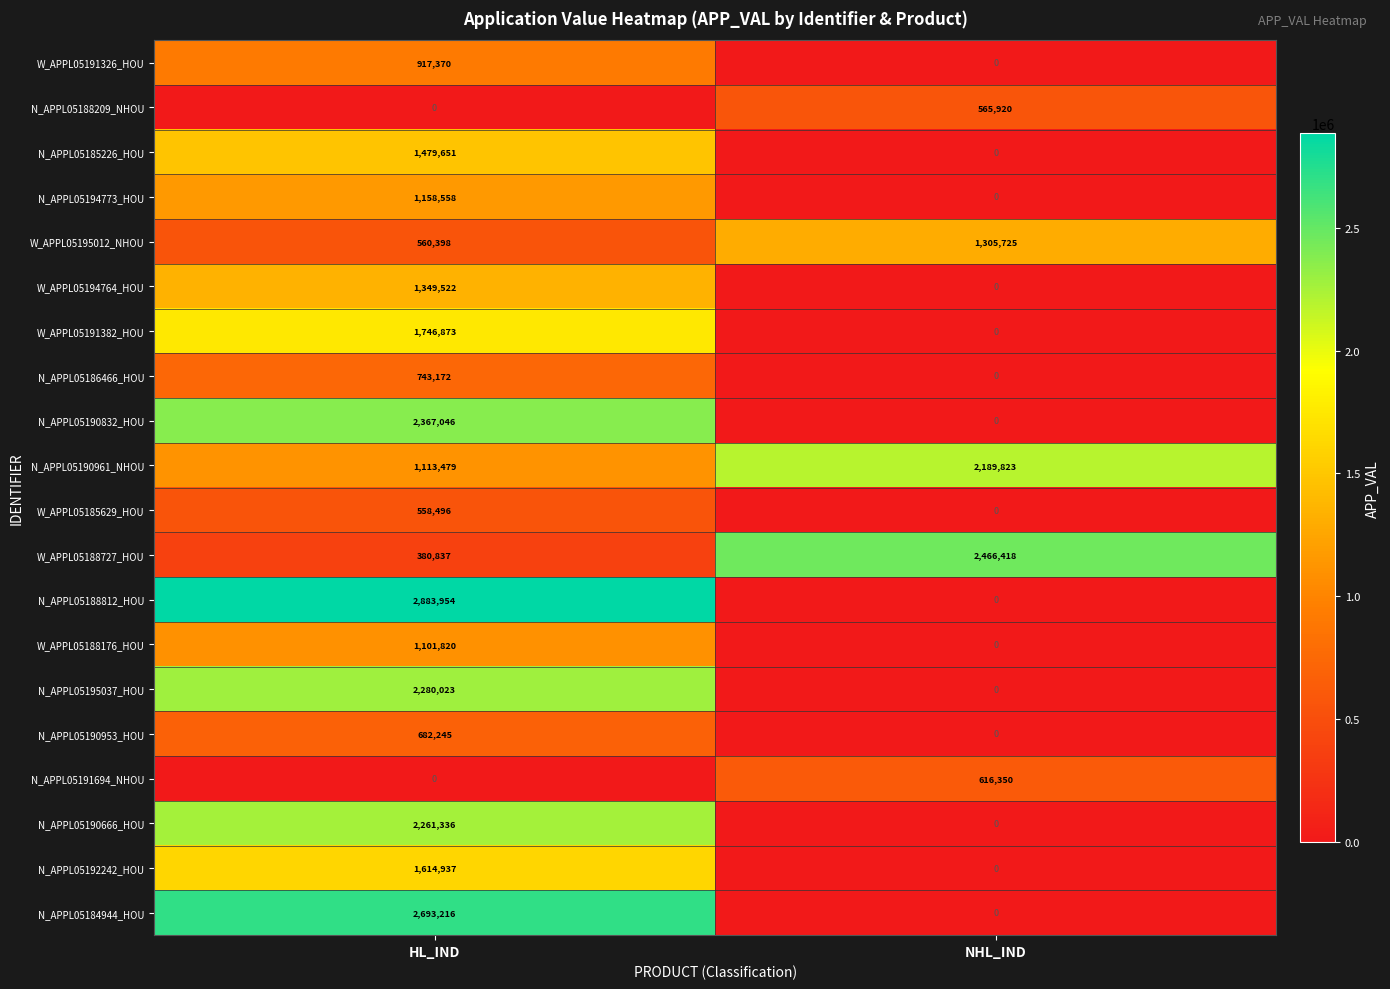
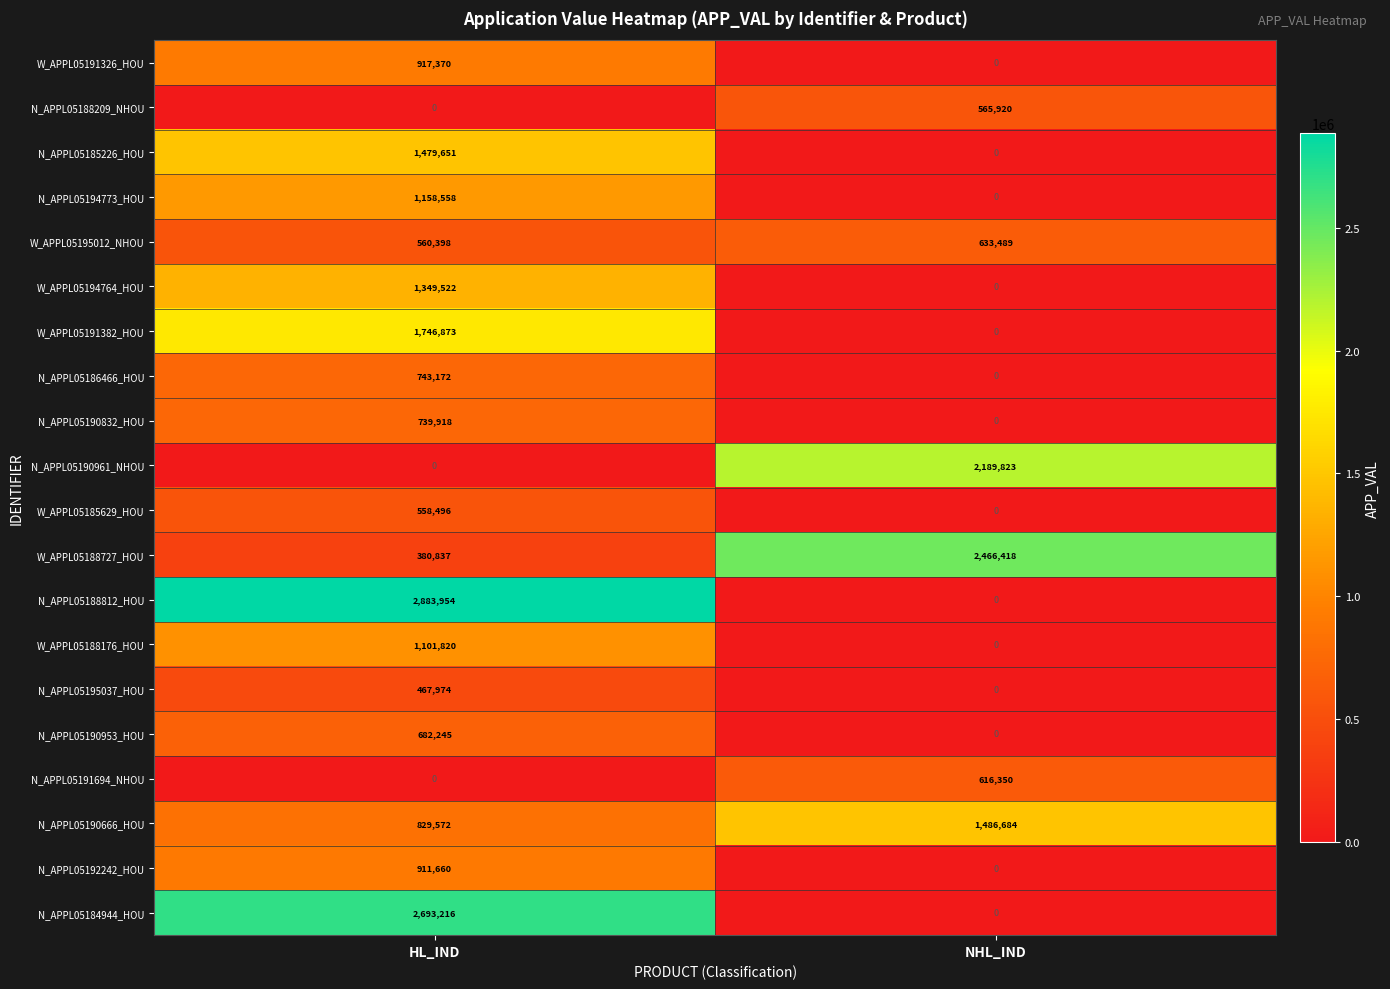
  {
    "W_APPL05191326_HOU": {
      "HL_IND": "917,370",
      "NHL_IND": "0"
    },
    "N_APPL05188209_NHOU": {
      "HL_IND": "0",
      "NHL_IND": "565,920"
    },
    "N_APPL05185226_HOU": {
      "HL_IND": "1,479,651",
      "NHL_IND": "0"
    },
    "N_APPL05194773_HOU": {
      "HL_IND": "1,158,558",
      "NHL_IND": "0"
    },
    "W_APPL05195012_NHOU": {
      "HL_IND": "560,398",
-     "NHL_IND": "1,305,725"
+     "NHL_IND": "633,489"
    },
    "W_APPL05194764_HOU": {
      "HL_IND": "1,349,522",
      "NHL_IND": "0"
    },
    "W_APPL05191382_HOU": {
      "HL_IND": "1,746,873",
      "NHL_IND": "0"
    },
    "N_APPL05186466_HOU": {
      "HL_IND": "743,172",
      "NHL_IND": "0"
    },
    "N_APPL05190832_HOU": {
-     "HL_IND": "2,367,046",
+     "HL_IND": "739,918",
      "NHL_IND": "0"
    },
    "N_APPL05190961_NHOU": {
-     "HL_IND": "1,113,479",
+     "HL_IND": "0",
      "NHL_IND": "2,189,823"
    },
    "W_APPL05185629_HOU": {
      "HL_IND": "558,496",
      "NHL_IND": "0"
    },
    "W_APPL05188727_HOU": {
      "HL_IND": "380,837",
      "NHL_IND": "2,466,418"
    },
    "N_APPL05188812_HOU": {
      "HL_IND": "2,883,954",
      "NHL_IND": "0"
    },
    "W_APPL05188176_HOU": {
      "HL_IND": "1,101,820",
      "NHL_IND": "0"
    },
    "N_APPL05195037_HOU": {
-     "HL_IND": "2,280,023",
+     "HL_IND": "467,974",
      "NHL_IND": "0"
    },
    "N_APPL05190953_HOU": {
      "HL_IND": "682,245",
      "NHL_IND": "0"
    },
    "N_APPL05191694_NHOU": {
      "HL_IND": "0",
      "NHL_IND": "616,350"
    },
    "N_APPL05190666_HOU": {
-     "HL_IND": "2,261,336",
-     "NHL_IND": "0"
+     "HL_IND": "829,572",
+     "NHL_IND": "1,486,684"
    },
    "N_APPL05192242_HOU": {
-     "HL_IND": "1,614,937",
+     "HL_IND": "911,660",
      "NHL_IND": "0"
    },
    "N_APPL05184944_HOU": {
      "HL_IND": "2,693,216",
      "NHL_IND": "0"
    }
  }
